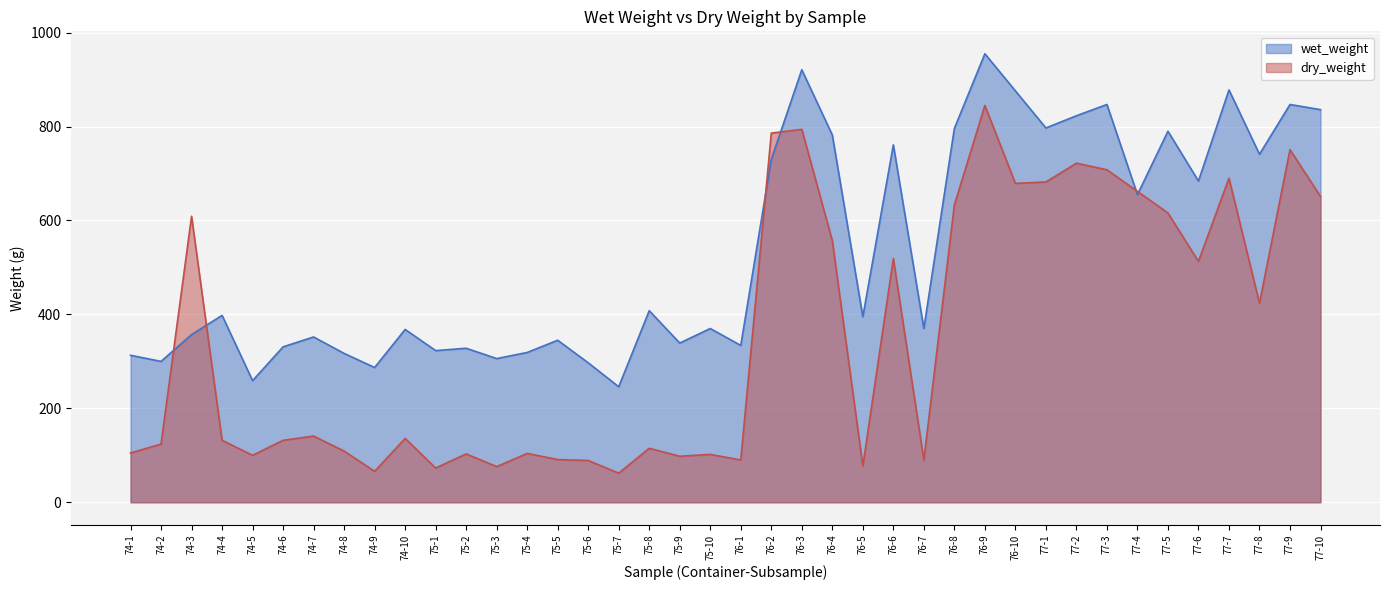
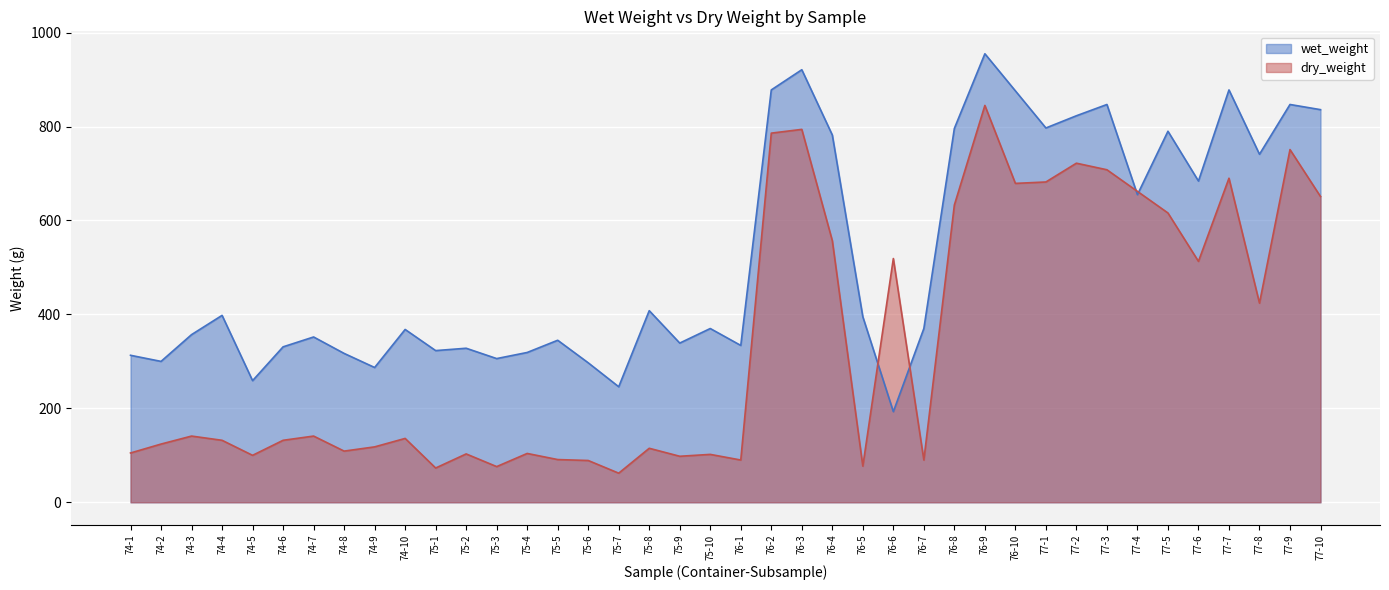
  {
    "wet_weight": {
      "74-1": 310,
      "74-2": 300,
      "74-3": 360,
      "74-4": 400,
      "74-5": 260,
      "74-6": 330,
      "74-7": 350,
      "74-8": 320,
      "74-9": 290,
      "74-10": 370,
      "75-1": 320,
      "75-2": 330,
      "75-3": 310,
      "75-4": 320,
      "75-5": 350,
      "75-6": 300,
      "75-7": 250,
      "75-8": 410,
      "75-9": 340,
      "75-10": 370,
      "76-1": 330,
-     "76-2": 730,
+     "76-2": 880,
      "76-3": 920,
      "76-4": 780,
      "76-5": 400,
-     "76-6": 760,
+     "76-6": 190,
      "76-7": 370,
      "76-8": 800,
      "76-9": 960,
      "76-10": 880,
      "77-1": 800,
      "77-2": 820,
      "77-3": 850,
      "77-4": 660,
      "77-5": 790,
      "77-6": 680,
      "77-7": 880,
      "77-8": 740,
      "77-9": 850,
      "77-10": 840
    },
    "dry_weight": {
      "74-1": 110,
      "74-2": 120,
-     "74-3": 610,
+     "74-3": 140,
      "74-4": 130,
      "74-5": 100,
      "74-6": 130,
      "74-7": 140,
      "74-8": 110,
-     "74-9": 70,
+     "74-9": 120,
      "74-10": 140,
      "75-1": 70,
      "75-2": 100,
      "75-3": 80,
      "75-4": 100,
      "75-5": 90,
      "75-6": 90,
      "75-7": 60,
      "75-8": 120,
      "75-9": 100,
      "75-10": 100,
      "76-1": 90,
      "76-2": 790,
      "76-3": 790,
      "76-4": 560,
      "76-5": 80,
      "76-6": 520,
      "76-7": 90,
      "76-8": 630,
      "76-9": 850,
      "76-10": 680,
      "77-1": 680,
      "77-2": 720,
      "77-3": 710,
      "77-4": 660,
      "77-5": 620,
      "77-6": 510,
      "77-7": 690,
      "77-8": 420,
      "77-9": 750,
      "77-10": 650
    }
  }
